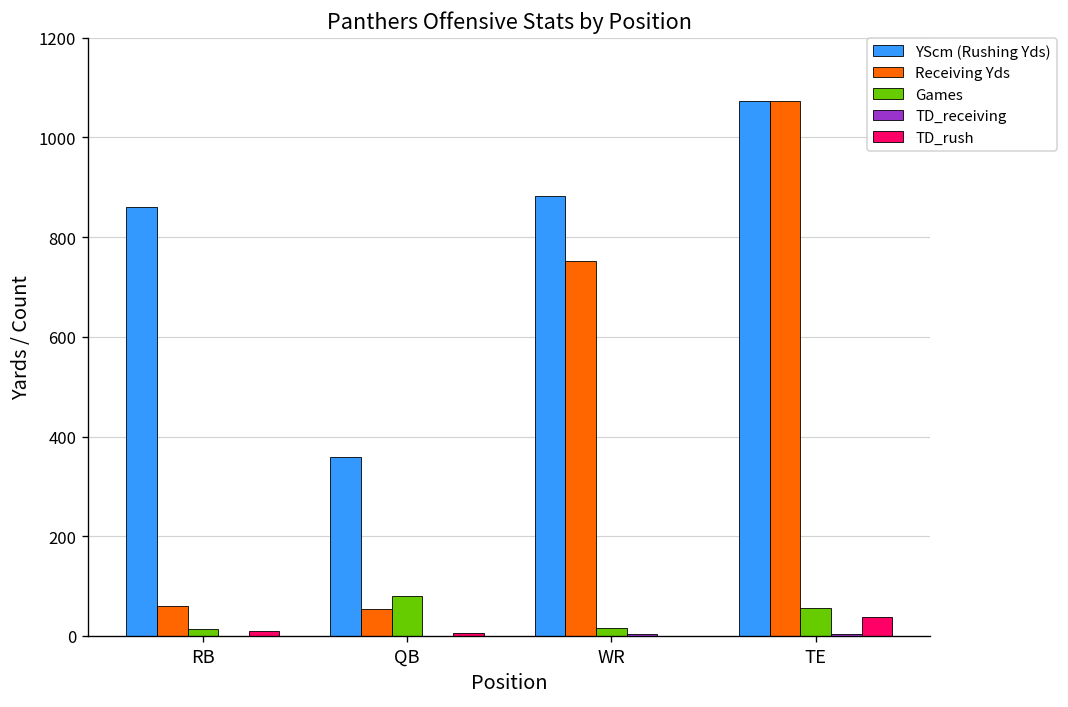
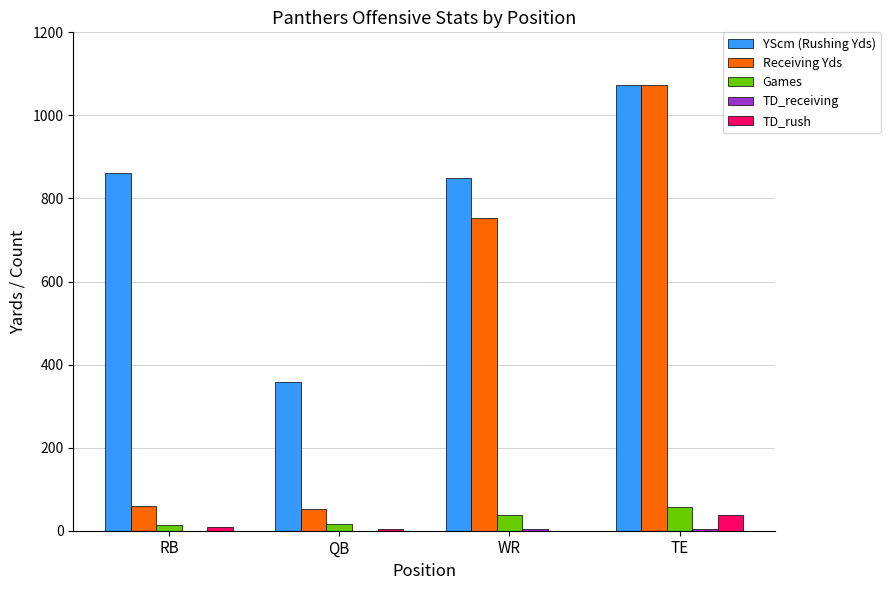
  {
    "YScm (Rushing Yds)": {
      "RB": 860,
      "QB": 360,
-     "WR": 880,
+     "WR": 850,
      "TE": 1070
    },
    "Receiving Yds": {
      "RB": 60,
      "QB": 50,
      "WR": 750,
      "TE": 1070
    },
    "Games": {
      "RB": 10,
-     "QB": 80,
-     "WR": 20,
+     "QB": 20,
+     "WR": 40,
      "TE": 60
    },
    "TD_receiving": {
      "RB": 0,
      "QB": 0
    },
    "TD_rush": {
      "RB": 10,
      "WR": 0,
      "TE": 40
    }
  }
